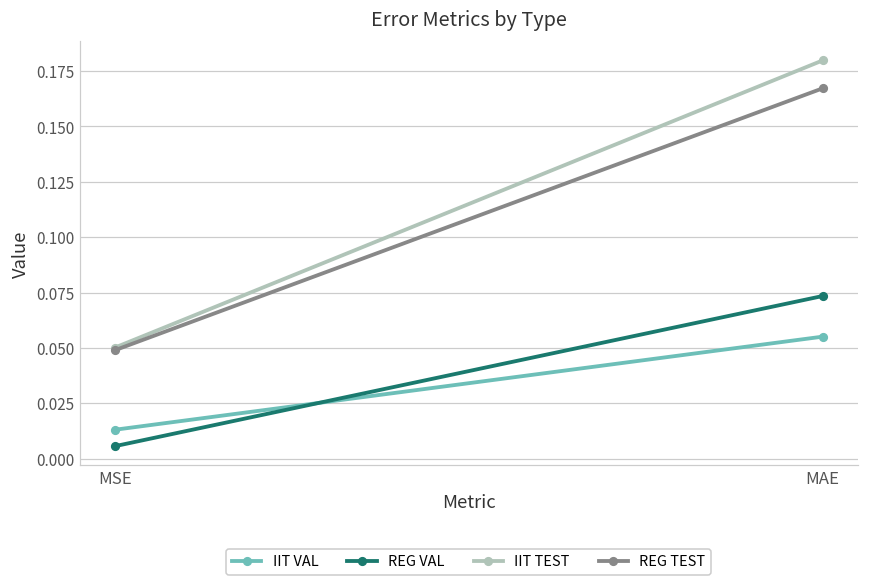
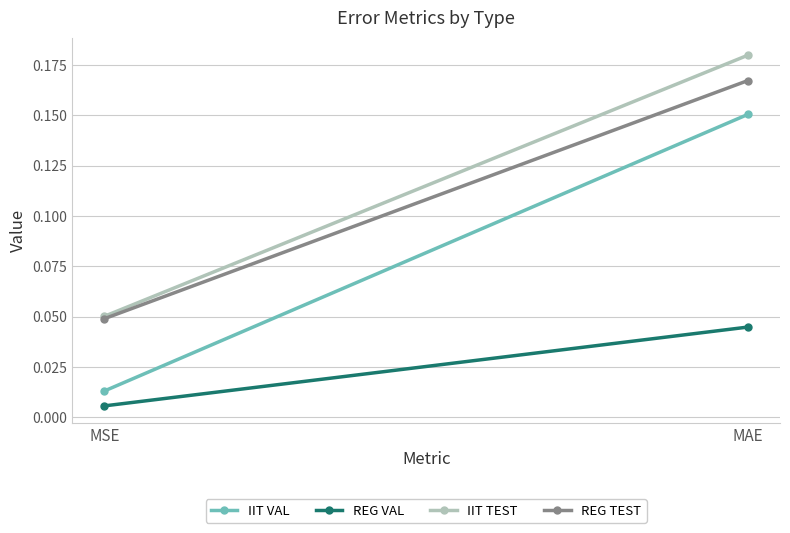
  {
    "IIT VAL": {
      "MSE": 0.013,
-     "MAE": 0.055
+     "MAE": 0.150
    },
    "REG VAL": {
      "MSE": 0.006,
-     "MAE": 0.073
+     "MAE": 0.045
    },
    "IIT TEST": {
      "MAE": 0.180
    },
    "REG TEST": {
      "MAE": 0.167
    }
  }
